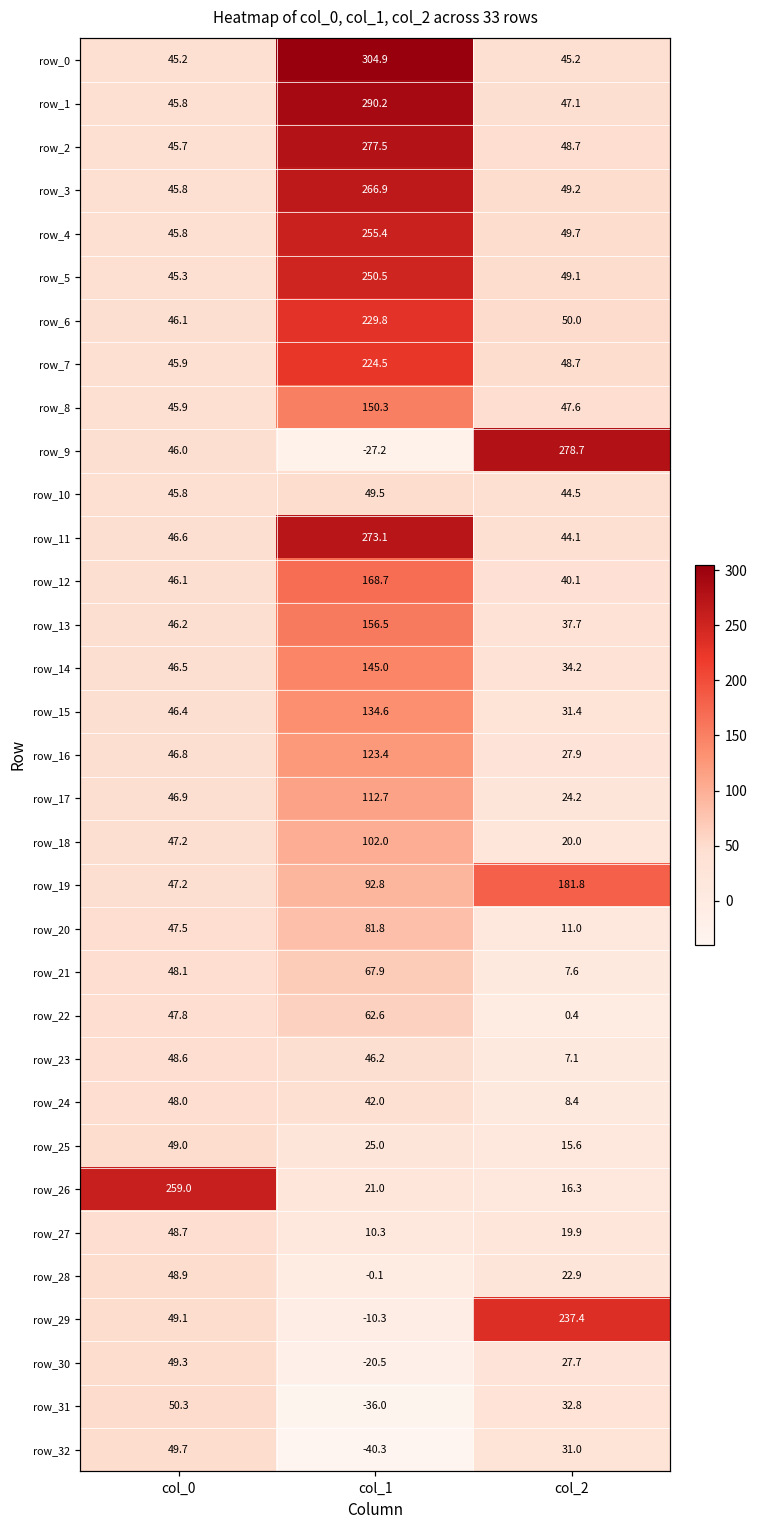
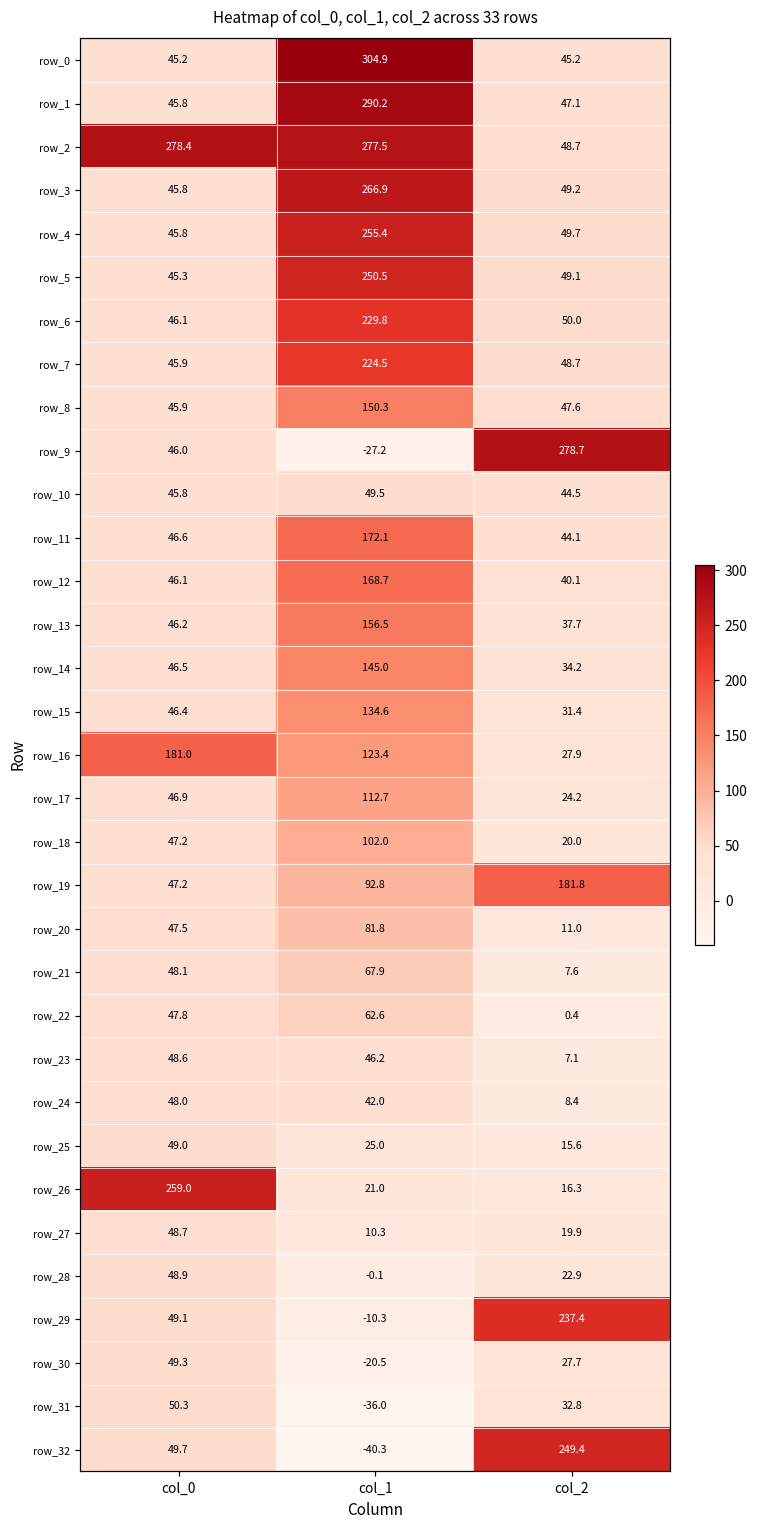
  {
    "row_0": {
      "col_0": 45.2,
      "col_1": 304.9,
      "col_2": 45.2
    },
    "row_1": {
      "col_0": 45.8,
      "col_1": 290.2,
      "col_2": 47.1
    },
    "row_2": {
-     "col_0": 45.7,
+     "col_0": 278.4,
      "col_1": 277.5,
      "col_2": 48.7
    },
    "row_3": {
      "col_0": 45.8,
      "col_1": 266.9,
      "col_2": 49.2
    },
    "row_4": {
      "col_0": 45.8,
      "col_1": 255.4,
      "col_2": 49.7
    },
    "row_5": {
      "col_0": 45.3,
      "col_1": 250.5,
      "col_2": 49.1
    },
    "row_6": {
      "col_0": 46.1,
      "col_1": 229.8,
      "col_2": 50.0
    },
    "row_7": {
      "col_0": 45.9,
      "col_1": 224.5,
      "col_2": 48.7
    },
    "row_8": {
      "col_0": 45.9,
      "col_1": 150.3,
      "col_2": 47.6
    },
    "row_9": {
      "col_0": 46.0,
      "col_1": -27.2,
      "col_2": 278.7
    },
    "row_10": {
      "col_0": 45.8,
      "col_1": 49.5,
      "col_2": 44.5
    },
    "row_11": {
      "col_0": 46.6,
-     "col_1": 273.1,
+     "col_1": 172.1,
      "col_2": 44.1
    },
    "row_12": {
      "col_0": 46.1,
      "col_1": 168.7,
      "col_2": 40.1
    },
    "row_13": {
      "col_0": 46.2,
      "col_1": 156.5,
      "col_2": 37.7
    },
    "row_14": {
      "col_0": 46.5,
      "col_1": 145.0,
      "col_2": 34.2
    },
    "row_15": {
      "col_0": 46.4,
      "col_1": 134.6,
      "col_2": 31.4
    },
    "row_16": {
-     "col_0": 46.8,
+     "col_0": 181.0,
      "col_1": 123.4,
      "col_2": 27.9
    },
    "row_17": {
      "col_0": 46.9,
      "col_1": 112.7,
      "col_2": 24.2
    },
    "row_18": {
      "col_0": 47.2,
      "col_1": 102.0,
      "col_2": 20.0
    },
    "row_19": {
      "col_0": 47.2,
      "col_1": 92.8,
      "col_2": 181.8
    },
    "row_20": {
      "col_0": 47.5,
      "col_1": 81.8,
      "col_2": 11.0
    },
    "row_21": {
      "col_0": 48.1,
      "col_1": 67.9,
      "col_2": 7.6
    },
    "row_22": {
      "col_0": 47.8,
      "col_1": 62.6,
      "col_2": 0.4
    },
    "row_23": {
      "col_0": 48.6,
      "col_1": 46.2,
      "col_2": 7.1
    },
    "row_24": {
      "col_0": 48.0,
      "col_1": 42.0,
      "col_2": 8.4
    },
    "row_25": {
      "col_0": 49.0,
      "col_1": 25.0,
      "col_2": 15.6
    },
    "row_26": {
      "col_0": 259.0,
      "col_1": 21.0,
      "col_2": 16.3
    },
    "row_27": {
      "col_0": 48.7,
      "col_1": 10.3,
      "col_2": 19.9
    },
    "row_28": {
      "col_0": 48.9,
      "col_1": -0.1,
      "col_2": 22.9
    },
    "row_29": {
      "col_0": 49.1,
      "col_1": -10.3,
      "col_2": 237.4
    },
    "row_30": {
      "col_0": 49.3,
      "col_1": -20.5,
      "col_2": 27.7
    },
    "row_31": {
      "col_0": 50.3,
      "col_1": -36.0,
      "col_2": 32.8
    },
    "row_32": {
      "col_0": 49.7,
      "col_1": -40.3,
-     "col_2": 31.0
+     "col_2": 249.4
    }
  }
